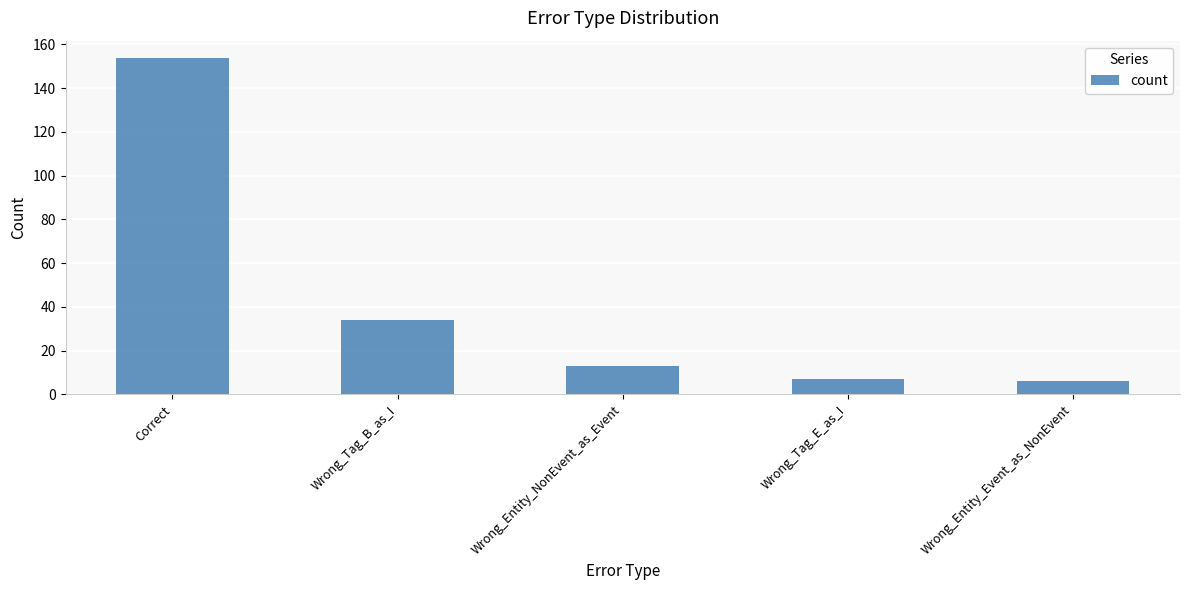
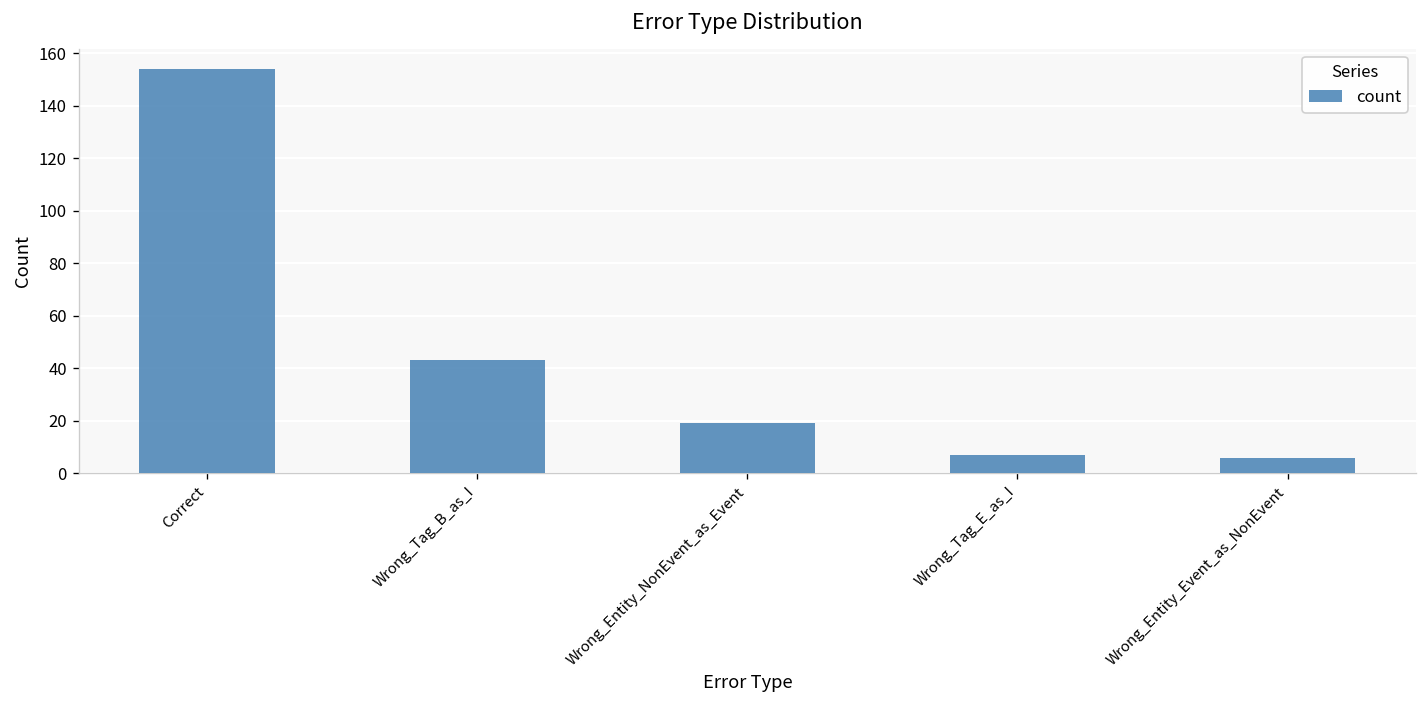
  {
    "Correct": 154,
-   "Wrong_Tag_B_as_I": 34,
-   "Wrong_Entity_NonEvent_as_Event": 13,
+   "Wrong_Tag_B_as_I": 43,
+   "Wrong_Entity_NonEvent_as_Event": 19,
    "Wrong_Tag_E_as_I": 7,
    "Wrong_Entity_Event_as_NonEvent": 6
  }
